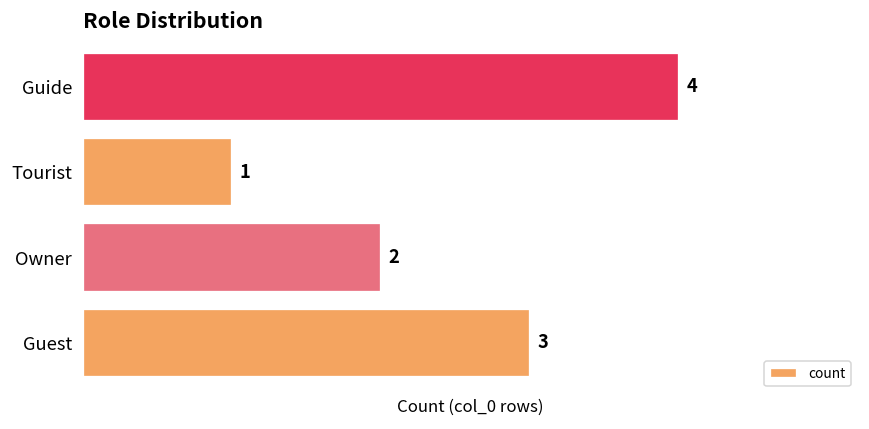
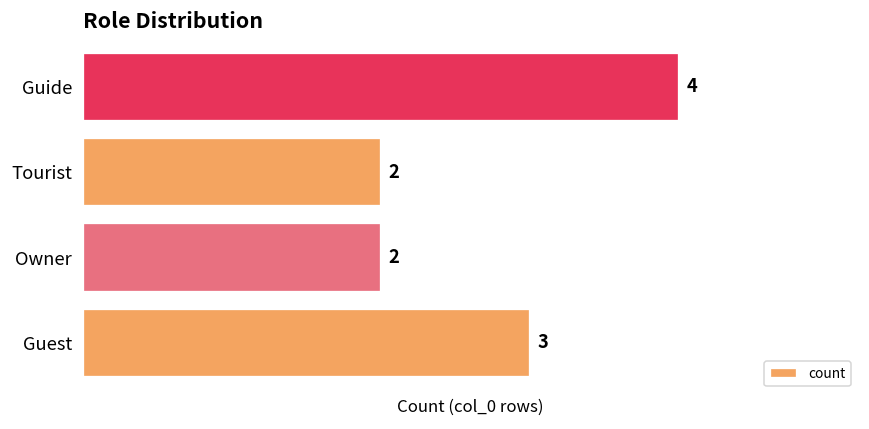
  {
    "Guide": 4,
-   "Tourist": 1,
+   "Tourist": 2,
    "Owner": 2,
    "Guest": 3
  }
